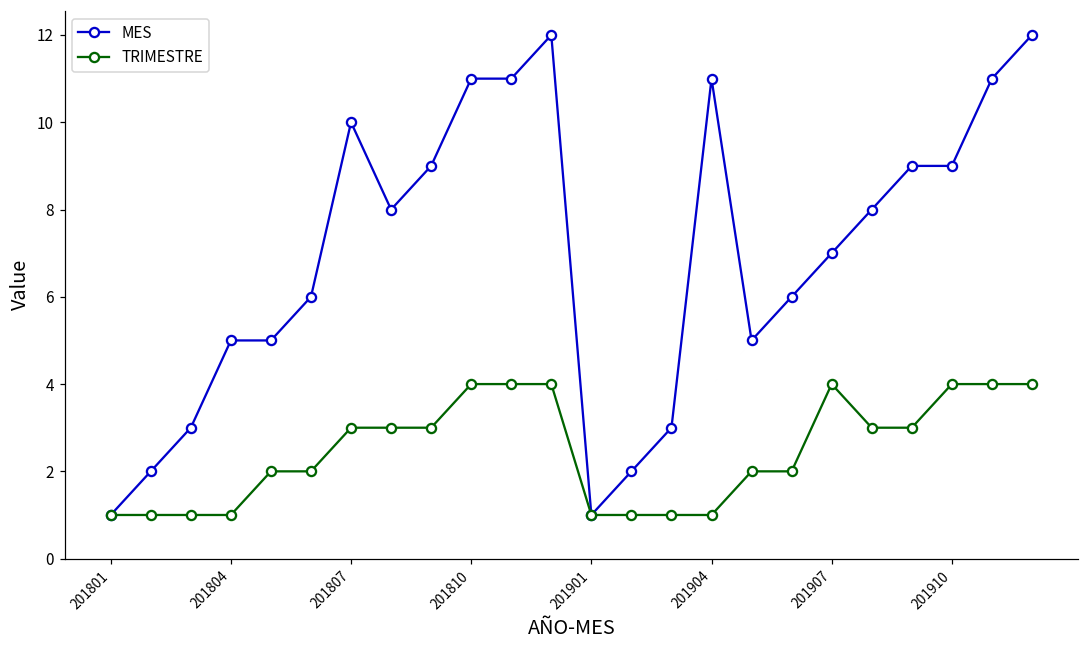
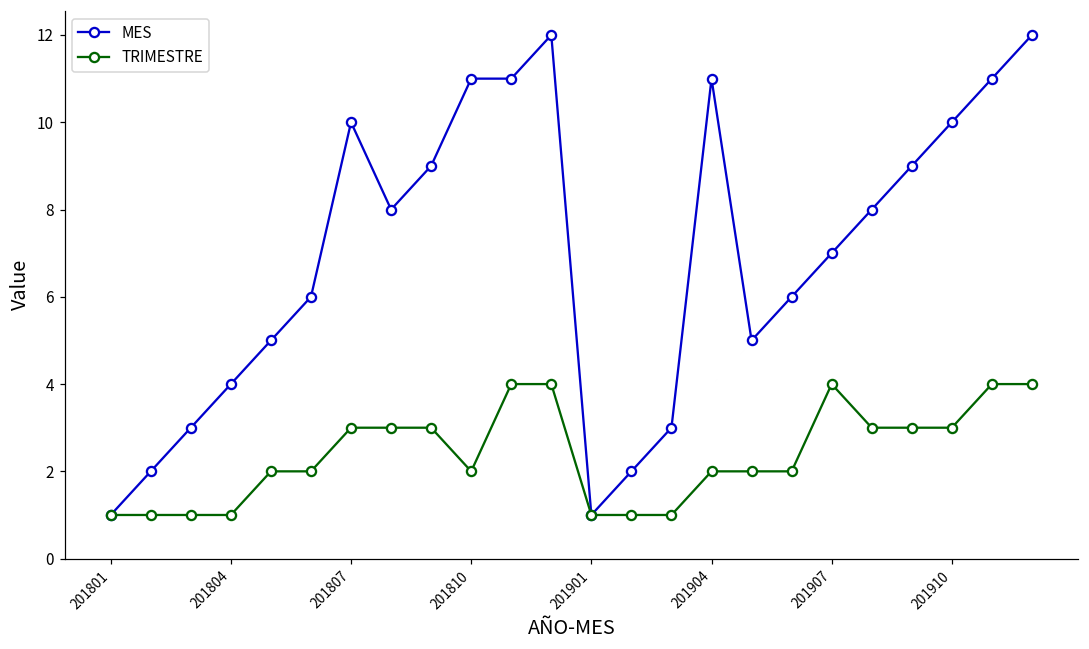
  {
    "MES": {
-     "201804": 5,
+     "201804": 4,
      "201807": 10,
      "201810": 11,
      "201904": 11,
      "201907": 7,
-     "201910": 9
+     "201910": 10
    },
    "TRIMESTRE": {
      "201804": 1,
      "201807": 3,
-     "201810": 4,
-     "201904": 1,
+     "201810": 2,
+     "201904": 2,
      "201907": 4,
-     "201910": 4
+     "201910": 3
    }
  }
